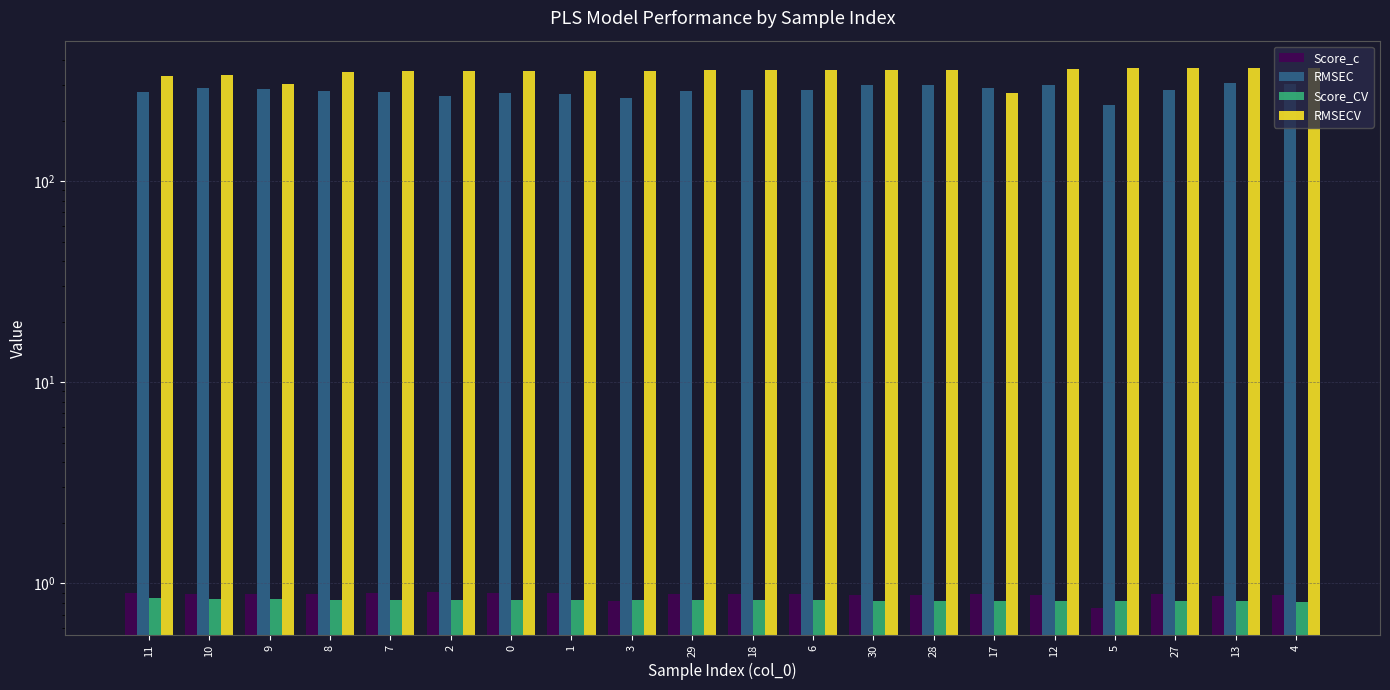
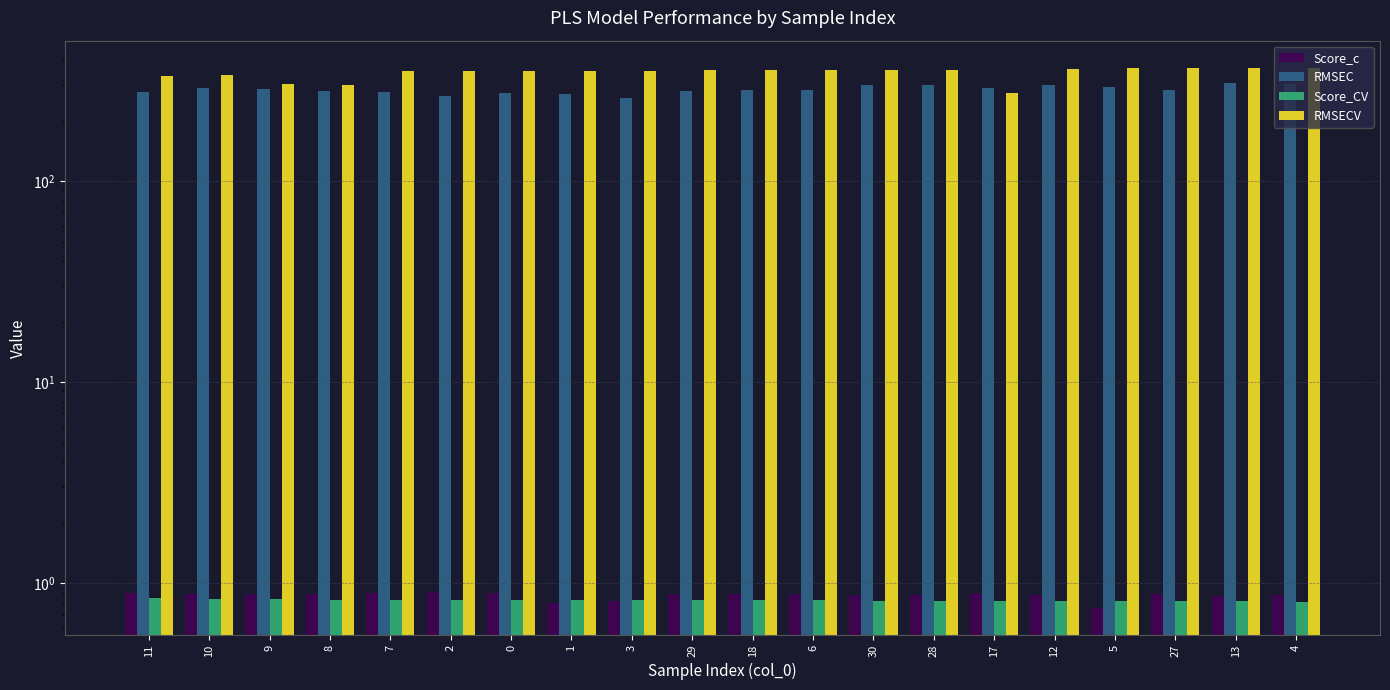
  {
    "Score_c": {
      "11": 0.9,
      "10": 0.9,
      "9": 0.9,
      "8": 0.9,
      "7": 0.9,
      "2": 0.9,
      "0": 0.9,
-     "1": 0.9,
+     "1": 0.80,
      "3": 0.82,
      "29": 0.9,
      "18": 0.9,
      "6": 0.9,
      "30": 0.9,
      "28": 0.87,
      "17": 0.9,
      "12": 0.87,
      "5": 0.75,
      "27": 0.9,
      "13": 0.87,
      "4": 0.87
    },
    "RMSEC": {
      "11": 280,
      "10": 290,
      "9": 290,
      "8": 280,
      "7": 280,
      "2": 260,
      "0": 270,
      "1": 270,
      "3": 260,
      "29": 280,
      "18": 280,
      "6": 280,
      "30": 300,
      "28": 300,
      "17": 290,
      "12": 300,
-     "5": 240,
+     "5": 290,
      "27": 280,
      "13": 310
    },
    "Score_CV": {
      "11": 0.84,
      "10": 0.84,
      "9": 0.84,
      "8": 0.83,
      "7": 0.83,
      "2": 0.83,
      "0": 0.83,
      "1": 0.83,
      "3": 0.83,
      "29": 0.82,
      "18": 0.82,
      "6": 0.82,
      "30": 0.82,
      "28": 0.82,
      "17": 0.82,
      "12": 0.82,
      "5": 0.82,
      "27": 0.81,
      "13": 0.81,
      "4": 0.81
    },
    "RMSECV": {
      "11": 330,
      "10": 340,
      "9": 300,
-     "8": 350,
+     "8": 300,
      "7": 350,
      "2": 350,
      "0": 350,
      "1": 350,
      "3": 350,
      "29": 360,
      "18": 360,
      "6": 360,
      "30": 360,
      "28": 360,
      "17": 270,
      "12": 360,
      "5": 360,
      "27": 370,
      "13": 370
    }
  }
